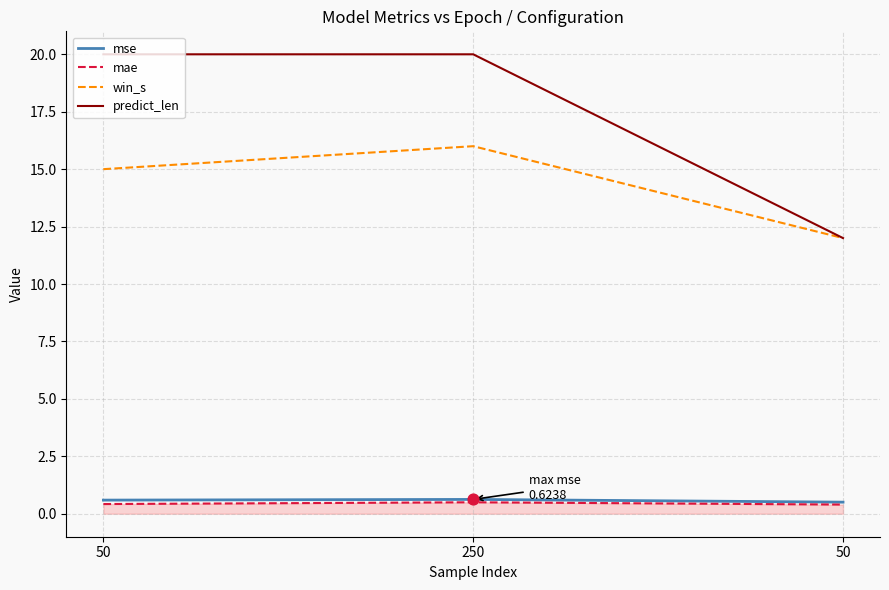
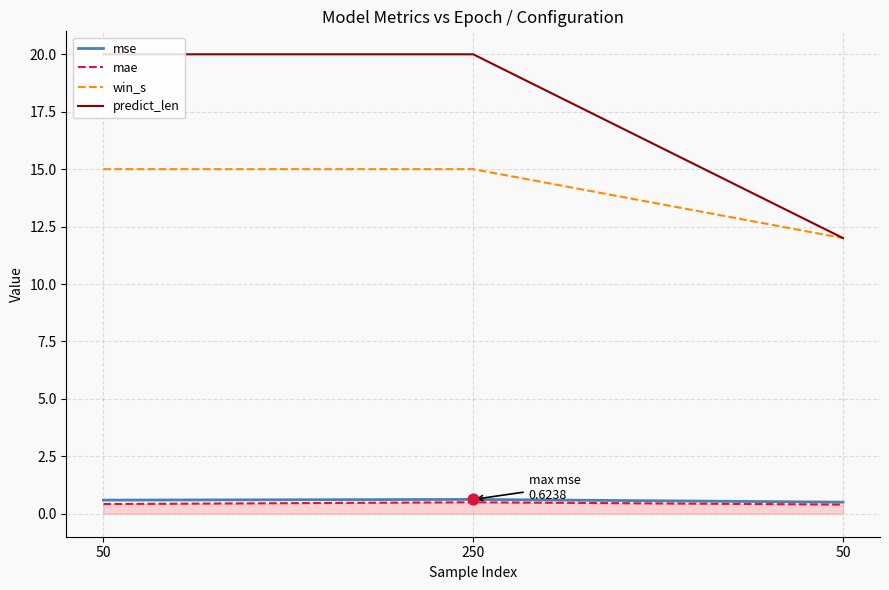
  {
    "win_s": {
-     "250": 16
+     "250": 15
    },
    "predict_len": {
      "250": 20
    }
  }
